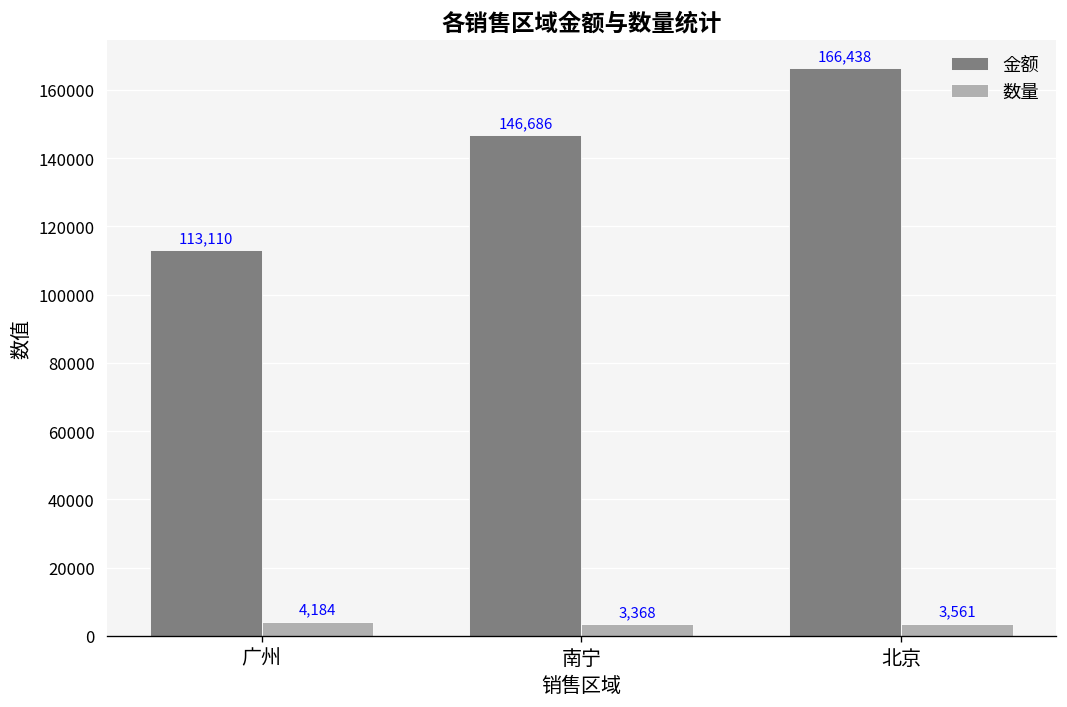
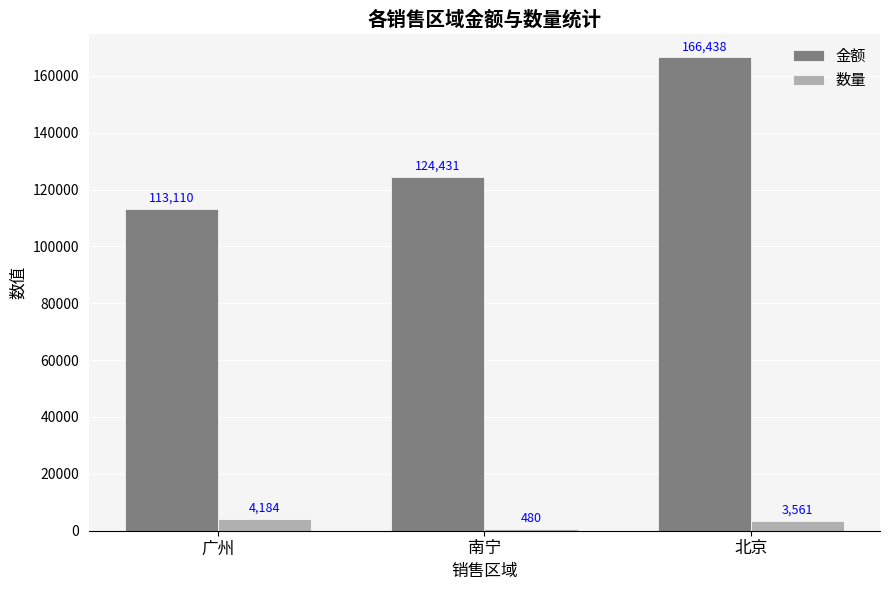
  {
    "金额": {
      "广州": "113,110",
-     "南宁": "146,686",
+     "南宁": "124,431",
      "北京": "166,438"
    },
    "数量": {
      "广州": "4,184",
-     "南宁": "3,368",
+     "南宁": "480",
      "北京": "3,561"
    }
  }
